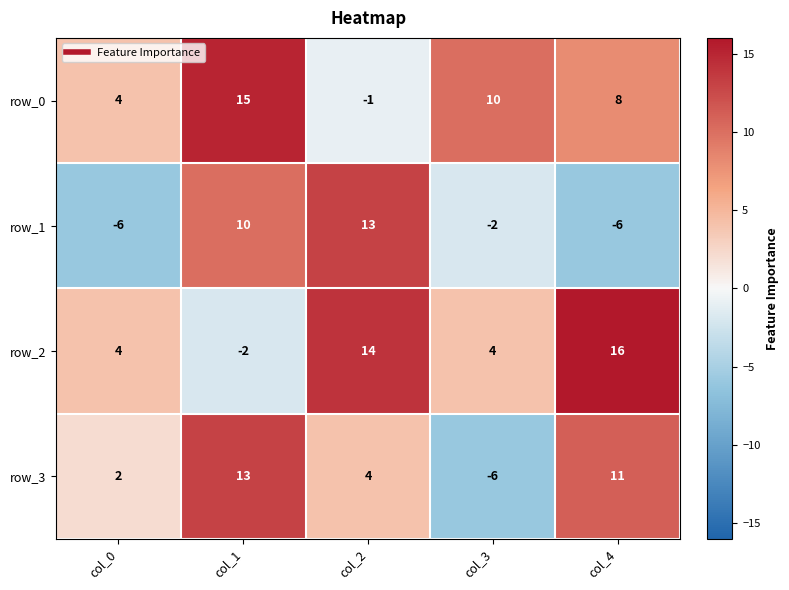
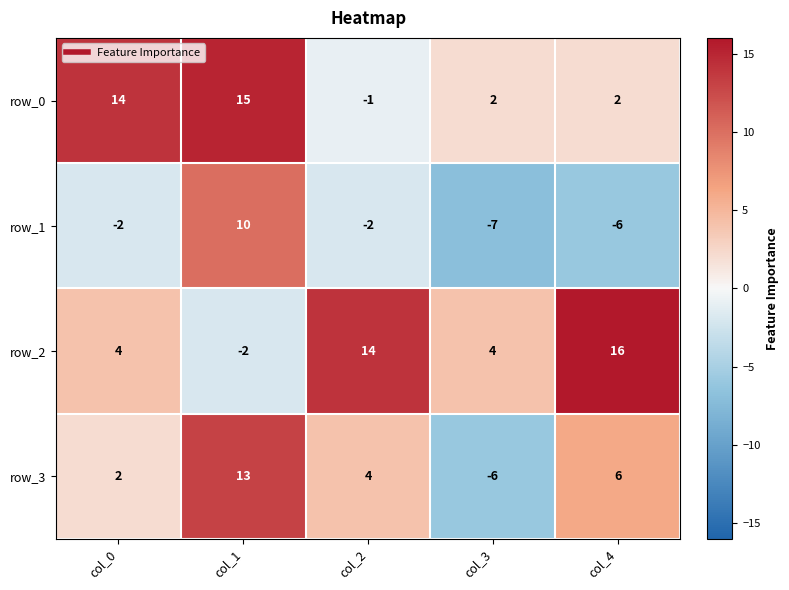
  {
    "row_0": {
-     "col_0": 4,
+     "col_0": 14,
      "col_1": 15,
      "col_2": -1,
-     "col_3": 10,
-     "col_4": 8
+     "col_3": 2,
+     "col_4": 2
    },
    "row_1": {
-     "col_0": -6,
+     "col_0": -2,
      "col_1": 10,
-     "col_2": 13,
-     "col_3": -2,
+     "col_2": -2,
+     "col_3": -7,
      "col_4": -6
    },
    "row_2": {
      "col_0": 4,
      "col_1": -2,
      "col_2": 14,
      "col_3": 4,
      "col_4": 16
    },
    "row_3": {
      "col_0": 2,
      "col_1": 13,
      "col_2": 4,
      "col_3": -6,
-     "col_4": 11
+     "col_4": 6
    }
  }
